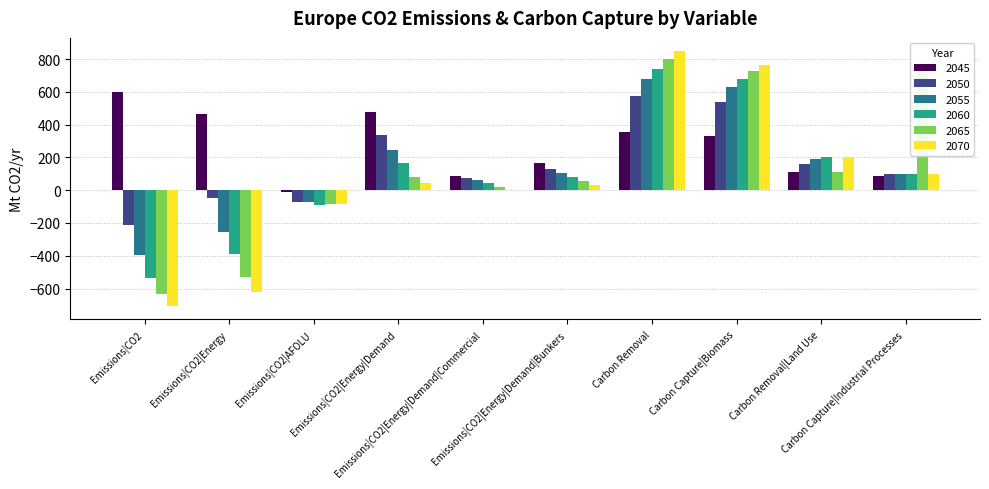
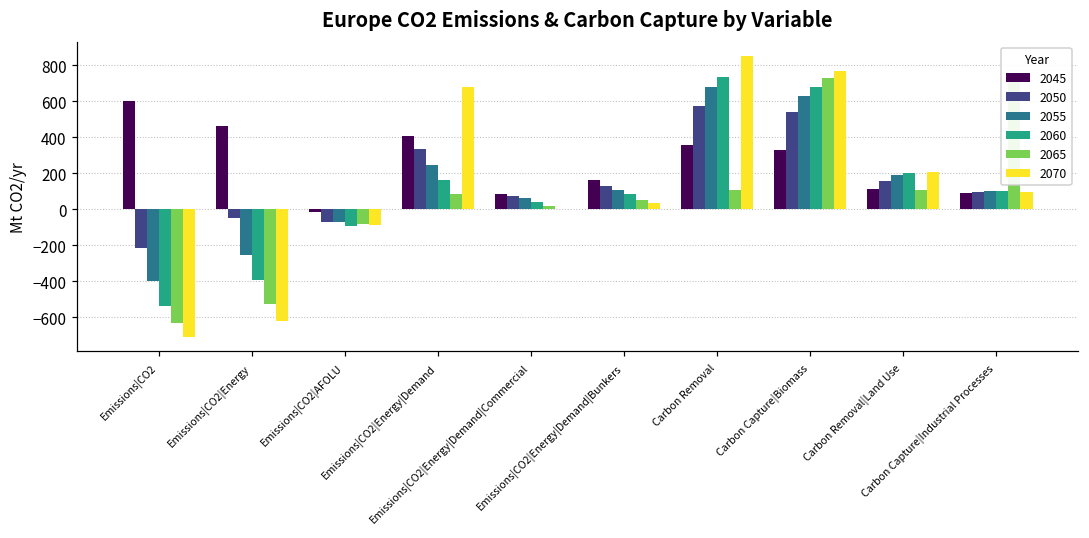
  {
    "2045": {
      "Emissions|CO2": 600,
      "Emissions|CO2|Energy": 460,
-     "Emissions|CO2|Energy|Demand": 480,
+     "Emissions|CO2|Energy|Demand": 410,
      "Emissions|CO2|Energy|Demand|Commercial": 90,
      "Emissions|CO2|Energy|Demand|Bunkers": 160,
      "Carbon Removal": 350,
      "Carbon Capture|Biomass": 330,
      "Carbon Removal|Land Use": 110,
      "Carbon Capture|Industrial Processes": 90
    },
    "2065": {
      "Emissions|CO2": -630,
      "Emissions|CO2|Energy": -530,
      "Emissions|CO2|AFOLU": -80,
      "Emissions|CO2|Energy|Demand": 80,
      "Emissions|CO2|Energy|Demand|Commercial": 20,
      "Emissions|CO2|Energy|Demand|Bunkers": 50,
-     "Carbon Removal": 800,
+     "Carbon Removal": 110,
      "Carbon Capture|Biomass": 730,
      "Carbon Removal|Land Use": 110
    },
    "2070": {
      "Emissions|CO2": -710,
      "Emissions|CO2|Energy": -620,
      "Emissions|CO2|AFOLU": -90,
-     "Emissions|CO2|Energy|Demand": 40,
+     "Emissions|CO2|Energy|Demand": 680,
      "Emissions|CO2|Energy|Demand|Bunkers": 30,
      "Carbon Removal": 850,
      "Carbon Capture|Biomass": 770,
      "Carbon Removal|Land Use": 210,
      "Carbon Capture|Industrial Processes": 100
    }
  }
